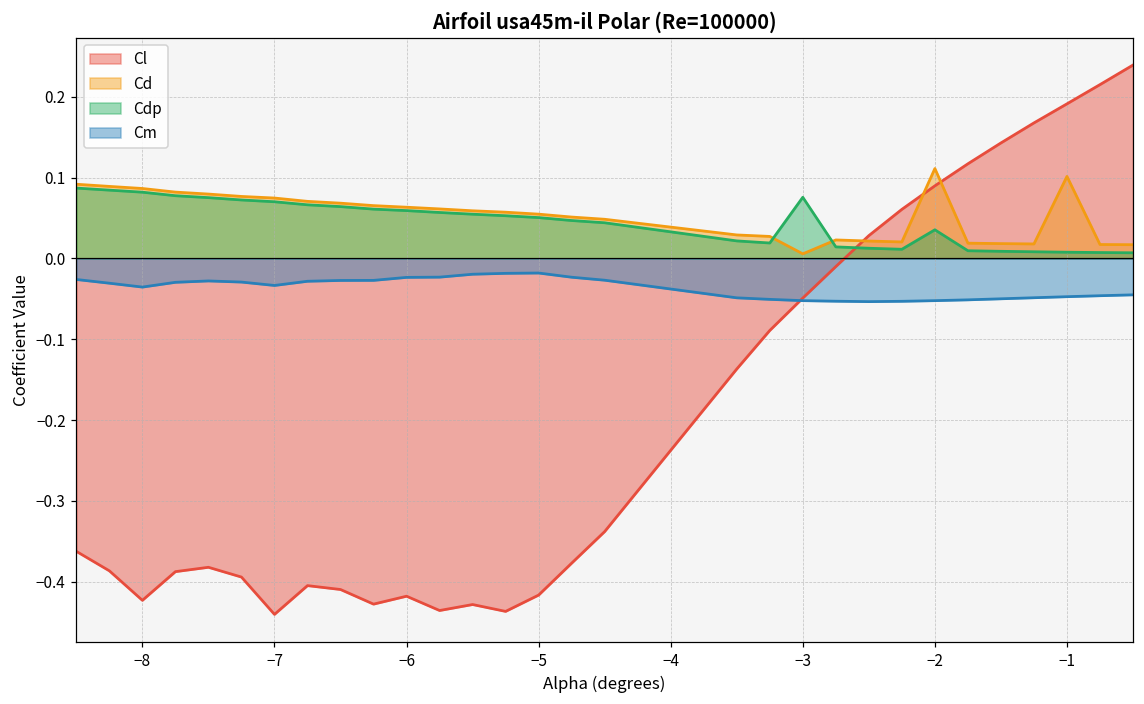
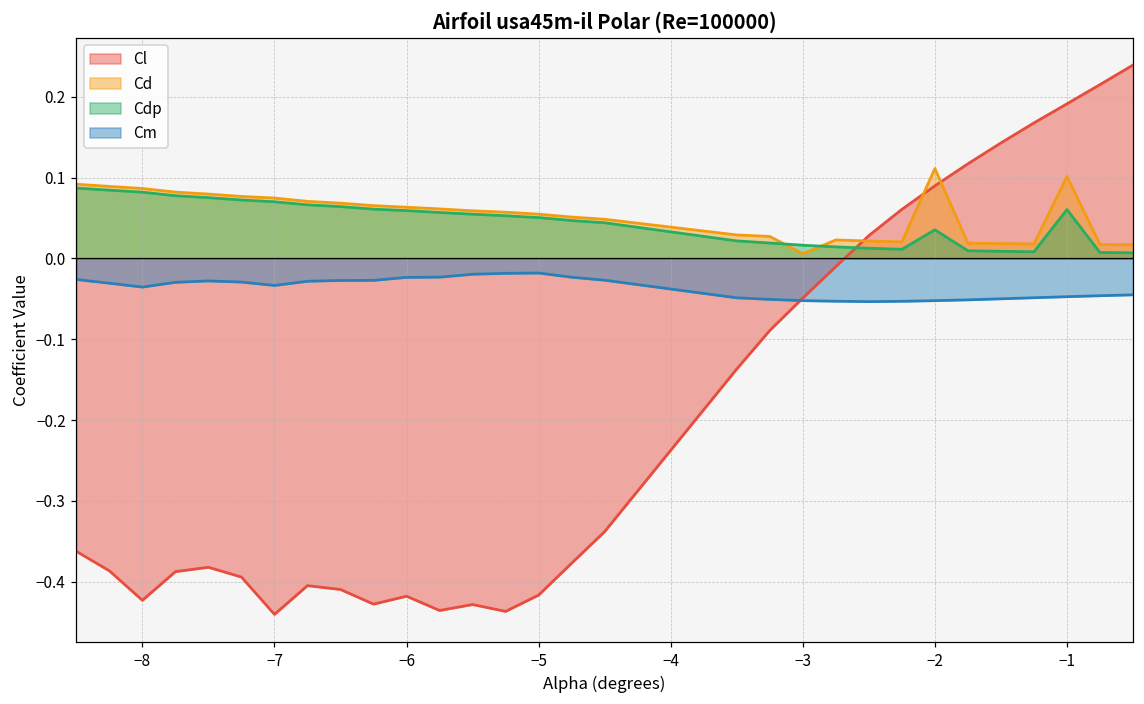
  {
    "Cd": {
      "−8": 0.09,
      "−7": 0.07,
      "−6": 0.06,
      "−5": 0.05,
      "−3": 0.01,
      "−2": 0.11,
      "−1": 0.10
    },
    "Cdp": {
      "−8": 0.08,
      "−7": 0.07,
      "−6": 0.06,
      "−5": 0.05,
-     "−3": 0.08,
+     "−3": 0.02,
      "−2": 0.04,
-     "−1": 0.01
+     "−1": 0.06
    }
  }
